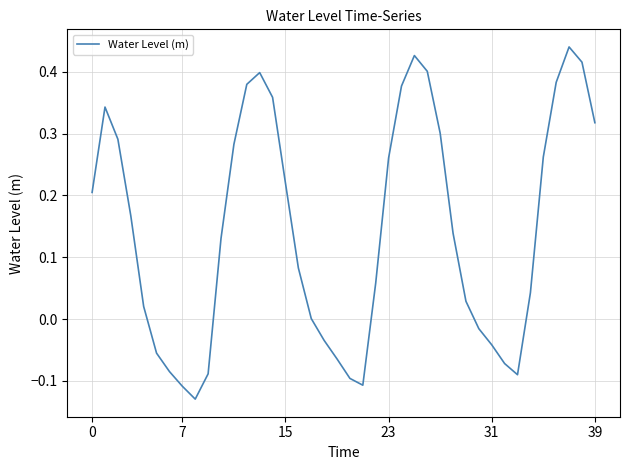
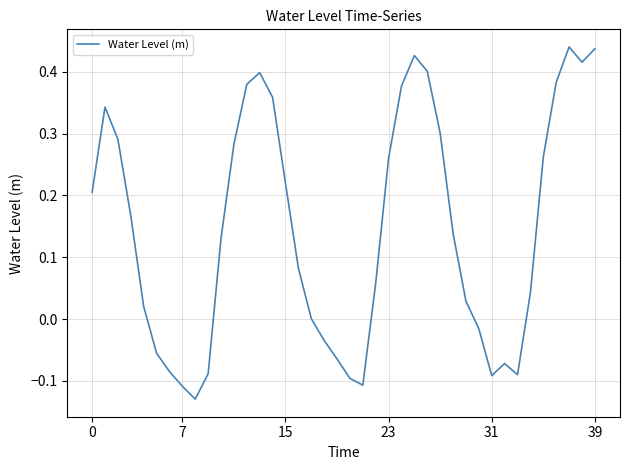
  {
    "0": 0.20,
    "7": -0.11,
    "15": 0.22,
    "23": 0.26,
-   "31": -0.04,
-   "39": 0.32
+   "31": -0.09,
+   "39": 0.44
  }
